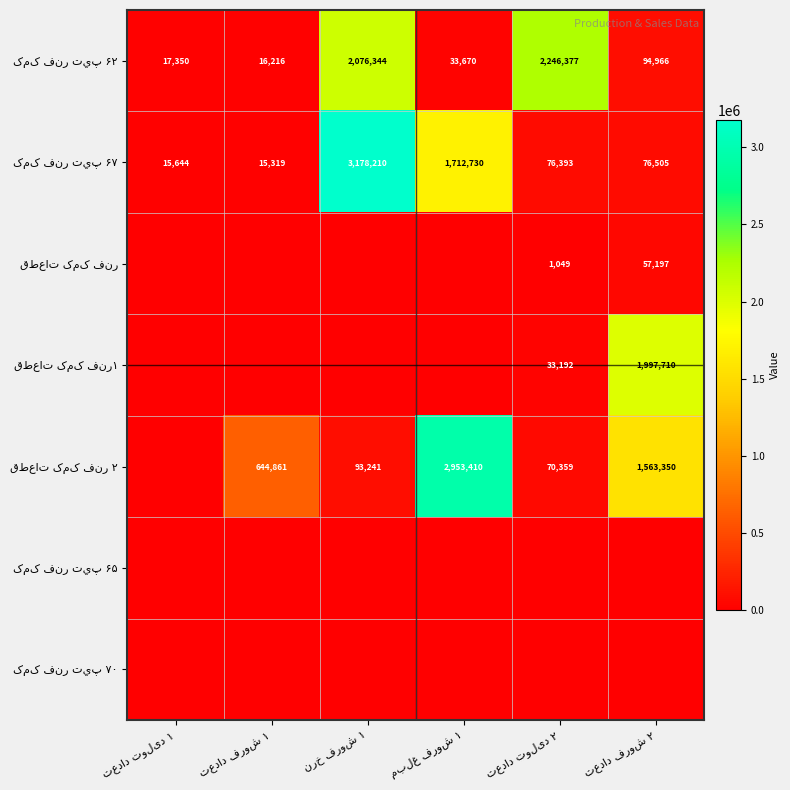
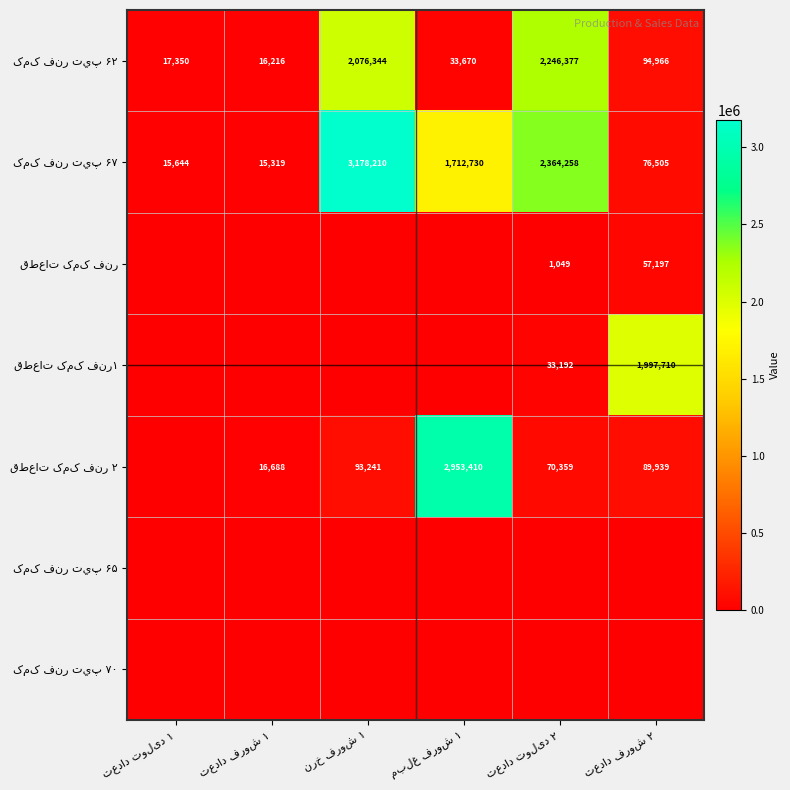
  {
    "کمک فنر تيپ ۶۲": {
      "تعداد تولید ۱": "17,350",
      "تعداد فروش ۱": "16,216",
      "نرخ فروش ۱": "2,076,344",
      "مبلغ فروش ۱": "33,670",
      "تعداد تولید ۲": "2,246,377",
      "تعداد فروش ۲": "94,966"
    },
    "کمک فنر تيپ ۶۷": {
      "تعداد تولید ۱": "15,644",
      "تعداد فروش ۱": "15,319",
      "نرخ فروش ۱": "3,178,210",
      "مبلغ فروش ۱": "1,712,730",
-     "تعداد تولید ۲": "76,393",
+     "تعداد تولید ۲": "2,364,258",
      "تعداد فروش ۲": "76,505"
    },
    "قطعات کمک فنر": {
      "تعداد تولید ۲": "1,049",
      "تعداد فروش ۲": "57,197"
    },
    "قطعات کمک فنر۱": {
      "تعداد تولید ۲": "33,192",
      "تعداد فروش ۲": "1,997,710"
    },
    "قطعات کمک فنر ۲": {
-     "تعداد فروش ۱": "644,861",
+     "تعداد فروش ۱": "16,688",
      "نرخ فروش ۱": "93,241",
      "مبلغ فروش ۱": "2,953,410",
      "تعداد تولید ۲": "70,359",
-     "تعداد فروش ۲": "1,563,350"
+     "تعداد فروش ۲": "89,939"
    }
  }
